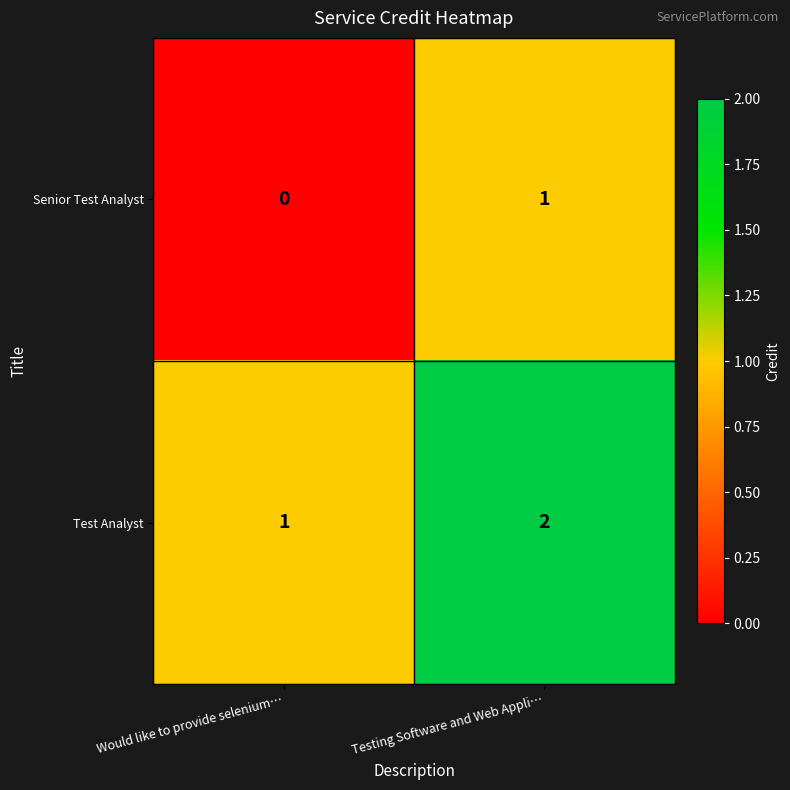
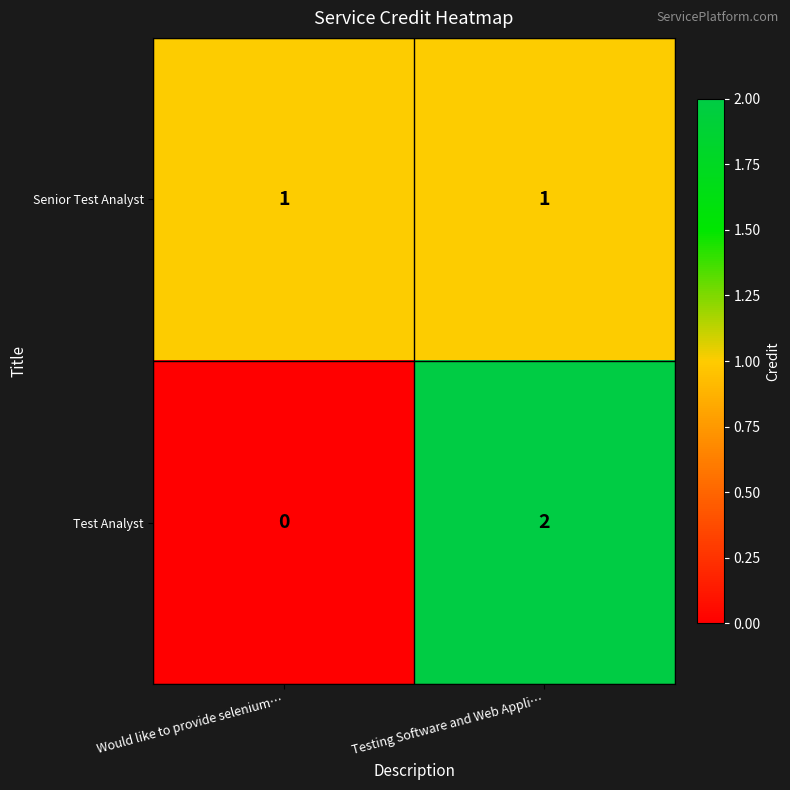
  {
    "Senior Test Analyst": {
-     "Would like to provide selenium…": 0,
+     "Would like to provide selenium…": 1,
      "Testing Software and Web Appli…": 1
    },
    "Test Analyst": {
-     "Would like to provide selenium…": 1,
+     "Would like to provide selenium…": 0,
      "Testing Software and Web Appli…": 2
    }
  }
